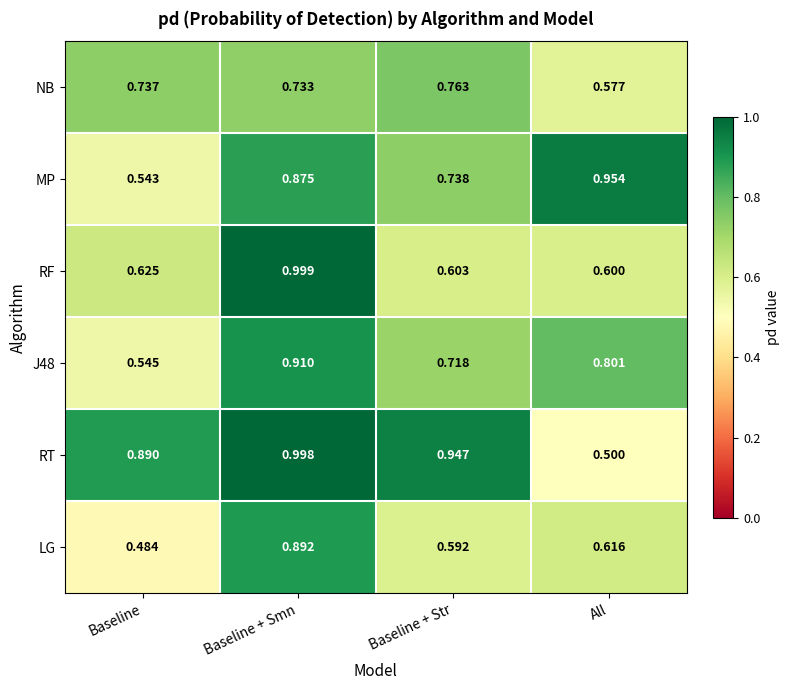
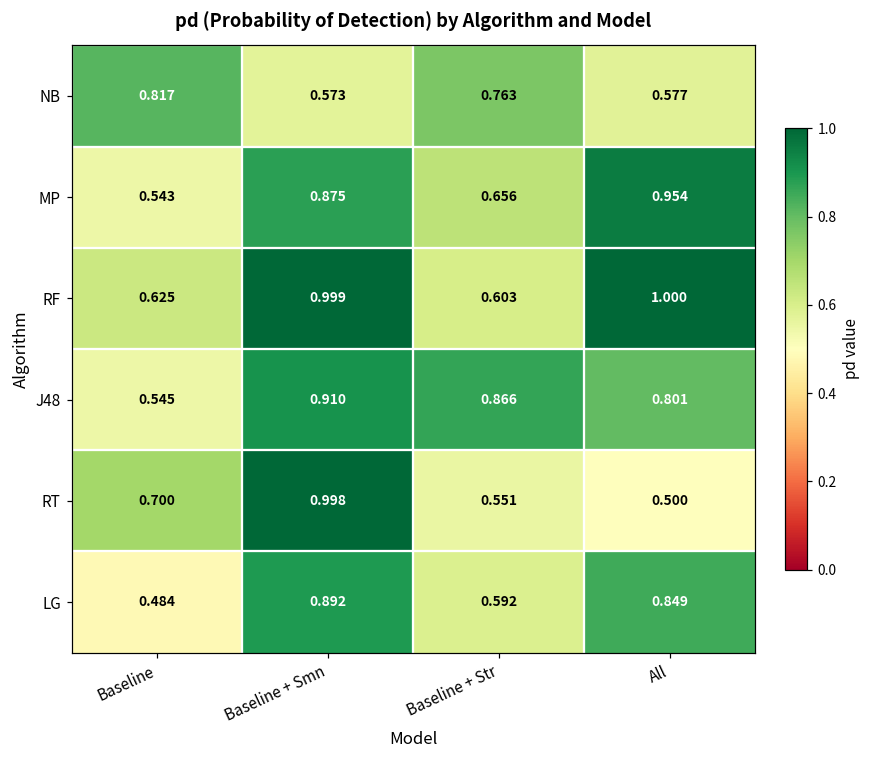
  {
    "NB": {
-     "Baseline": 0.737,
-     "Baseline + Smn": 0.733,
+     "Baseline": 0.817,
+     "Baseline + Smn": 0.573,
      "Baseline + Str": 0.763,
      "All": 0.577
    },
    "MP": {
      "Baseline": 0.543,
      "Baseline + Smn": 0.875,
-     "Baseline + Str": 0.738,
+     "Baseline + Str": 0.656,
      "All": 0.954
    },
    "RF": {
      "Baseline": 0.625,
      "Baseline + Smn": 0.999,
      "Baseline + Str": 0.603,
-     "All": 0.600
+     "All": 1.000
    },
    "J48": {
      "Baseline": 0.545,
      "Baseline + Smn": 0.910,
-     "Baseline + Str": 0.718,
+     "Baseline + Str": 0.866,
      "All": 0.801
    },
    "RT": {
-     "Baseline": 0.890,
+     "Baseline": 0.700,
      "Baseline + Smn": 0.998,
-     "Baseline + Str": 0.947,
+     "Baseline + Str": 0.551,
      "All": 0.500
    },
    "LG": {
      "Baseline": 0.484,
      "Baseline + Smn": 0.892,
      "Baseline + Str": 0.592,
-     "All": 0.616
+     "All": 0.849
    }
  }
